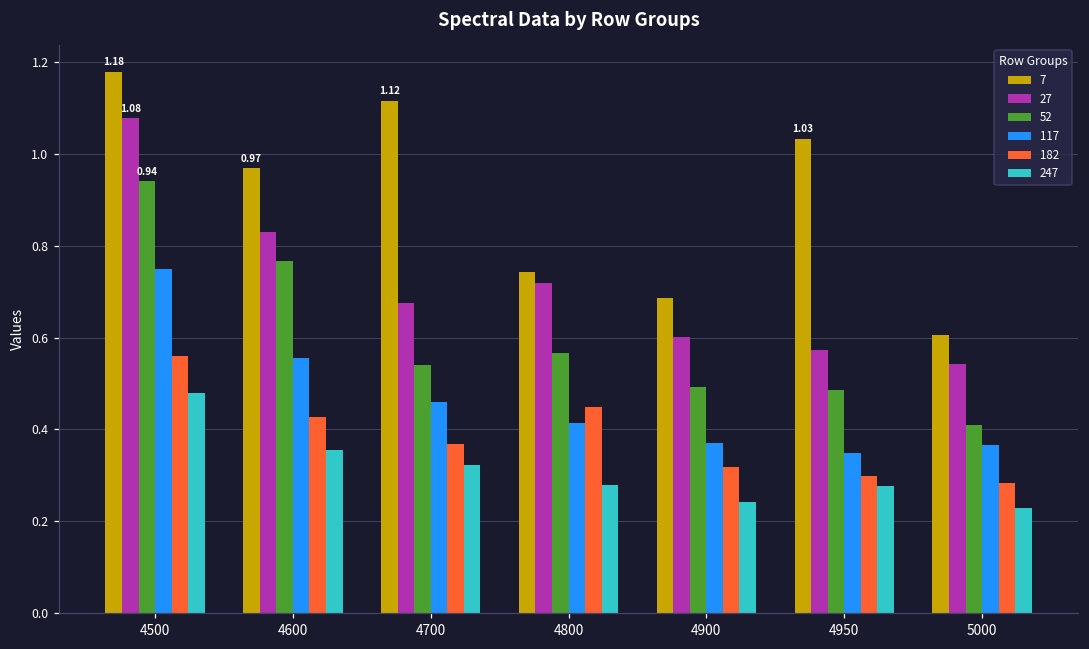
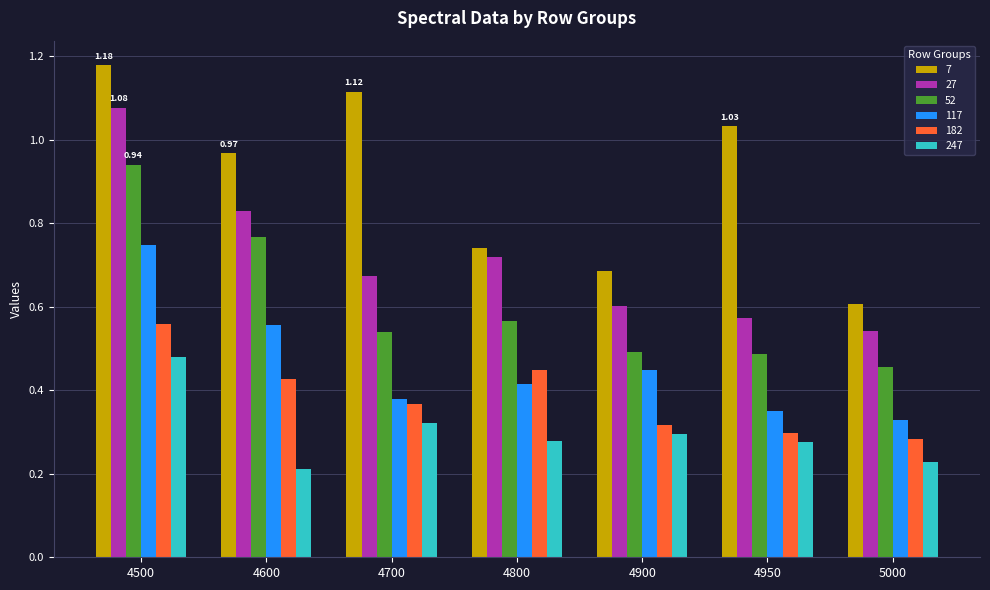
  {
    "7": {
      "4500": 1.18,
      "4600": 0.97,
      "4700": 1.12,
      "4950": 1.03
    },
    "27": {
      "4500": 1.08
    },
    "52": {
      "4600": 0.77,
      "4700": 0.54,
      "4800": 0.57,
      "4900": 0.49,
      "4950": 0.49,
-     "5000": 0.41
+     "5000": 0.45
    },
    "117": {
      "4500": 0.75,
      "4600": 0.56,
-     "4700": 0.46,
+     "4700": 0.38,
      "4800": 0.41,
-     "4900": 0.37,
+     "4900": 0.45,
      "4950": 0.35,
-     "5000": 0.37
+     "5000": 0.33
    },
    "182": {
      "4500": 0.56,
      "4600": 0.43,
      "4700": 0.37,
      "4800": 0.45,
      "4900": 0.32,
      "4950": 0.30,
      "5000": 0.28
    },
    "247": {
      "4500": 0.48,
-     "4600": 0.36,
+     "4600": 0.21,
      "4700": 0.32,
      "4800": 0.28,
-     "4900": 0.24,
+     "4900": 0.29,
      "4950": 0.28,
      "5000": 0.23
    }
  }
